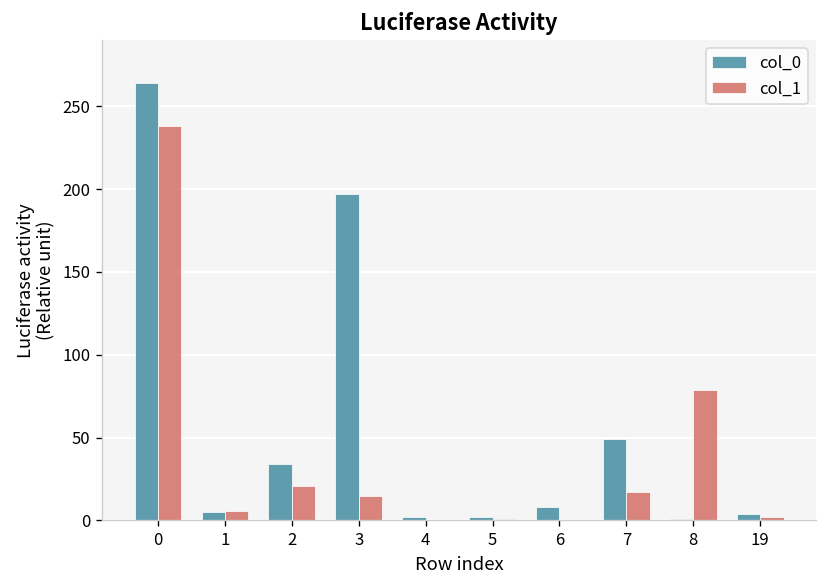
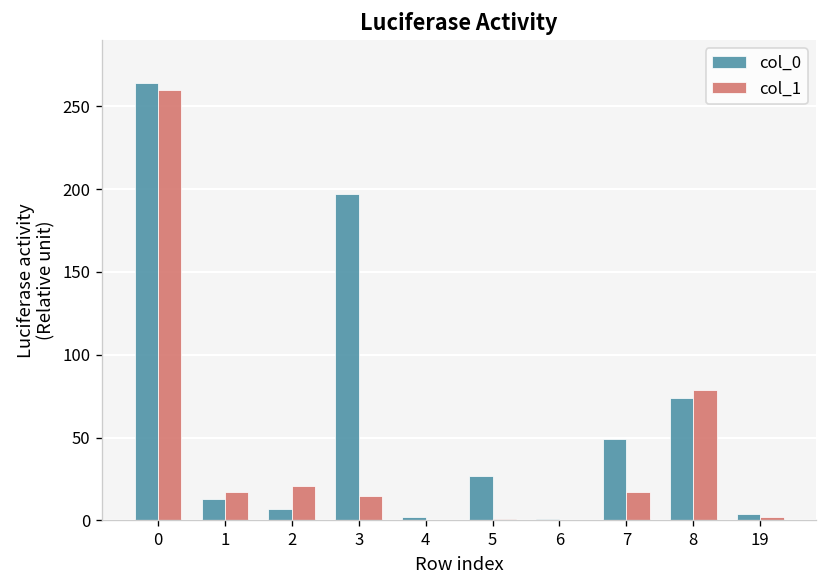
  {
    "col_0": {
      "0": 264,
-     "1": 5,
-     "2": 34,
+     "1": 13,
+     "2": 7,
      "3": 197,
      "4": 2,
-     "5": 2,
-     "6": 8,
+     "5": 27,
+     "6": 1,
      "7": 49,
-     "8": 1,
+     "8": 74,
      "19": 4
    },
    "col_1": {
-     "0": 238,
-     "1": 6,
+     "0": 260,
+     "1": 17,
      "2": 21,
      "3": 15,
      "4": 0,
      "6": 0,
      "7": 17,
      "8": 79,
      "19": 2
    }
  }
